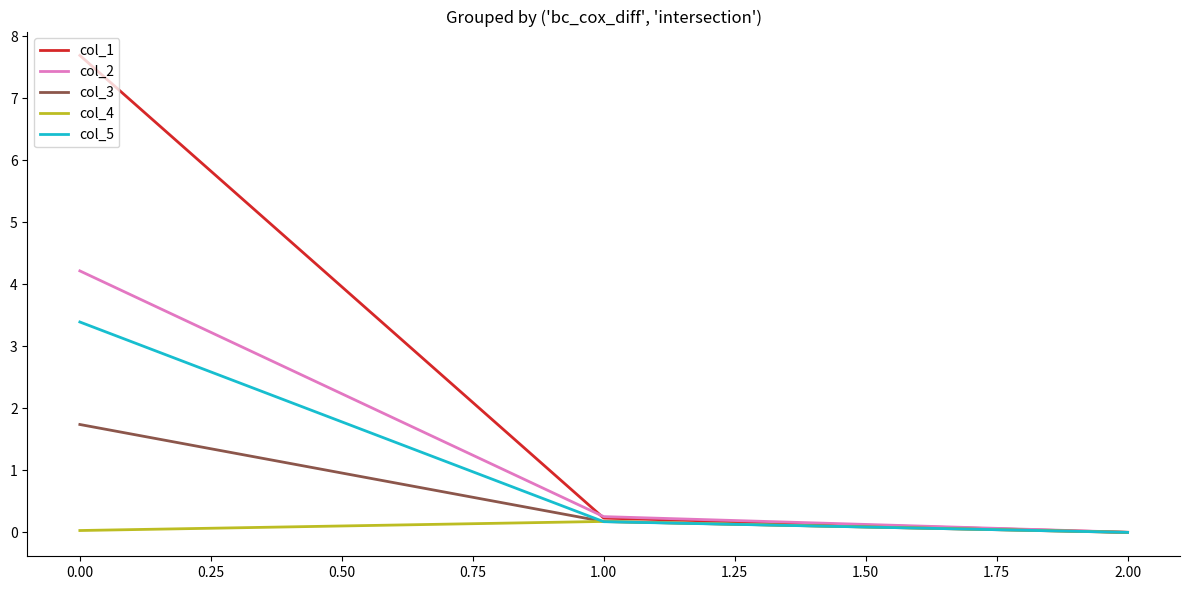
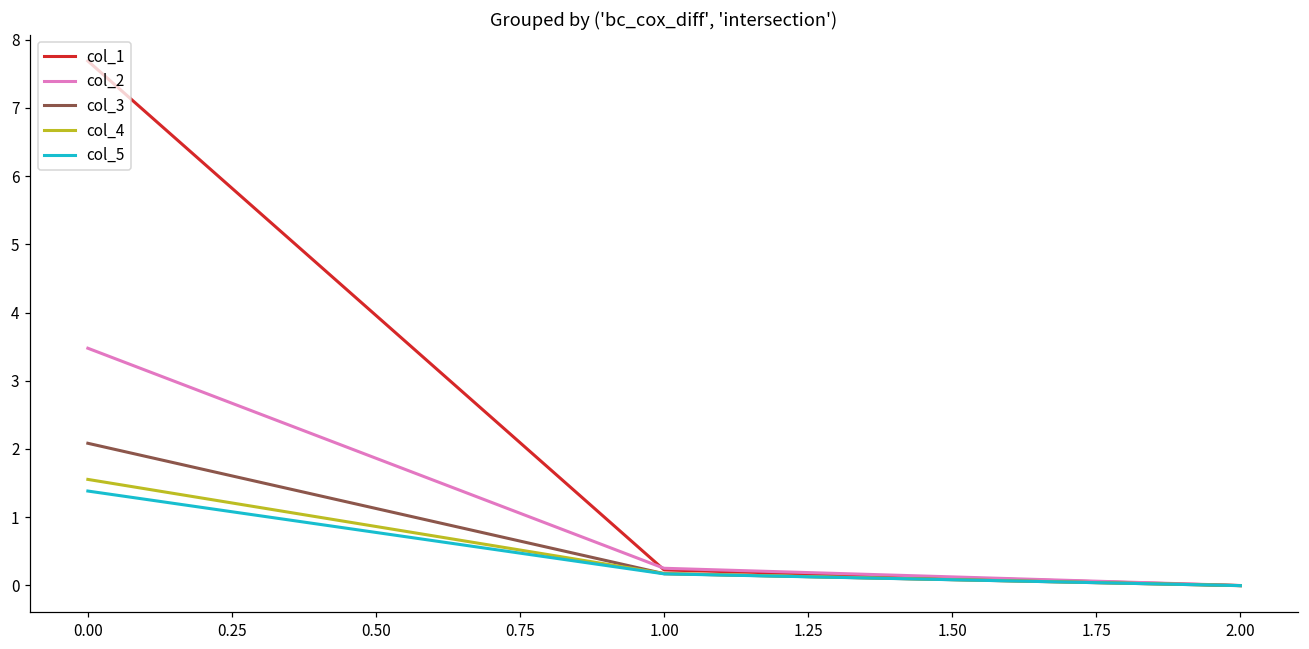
  {
    "col_2": {
-     "0.00": 4.2
+     "0.00": 3.5
    },
    "col_3": {
-     "0.00": 1.7
+     "0.00": 2.1
    },
    "col_4": {
-     "0.00": 0.0
+     "0.00": 1.6
    },
    "col_5": {
-     "0.00": 3.4
+     "0.00": 1.4
    }
  }
